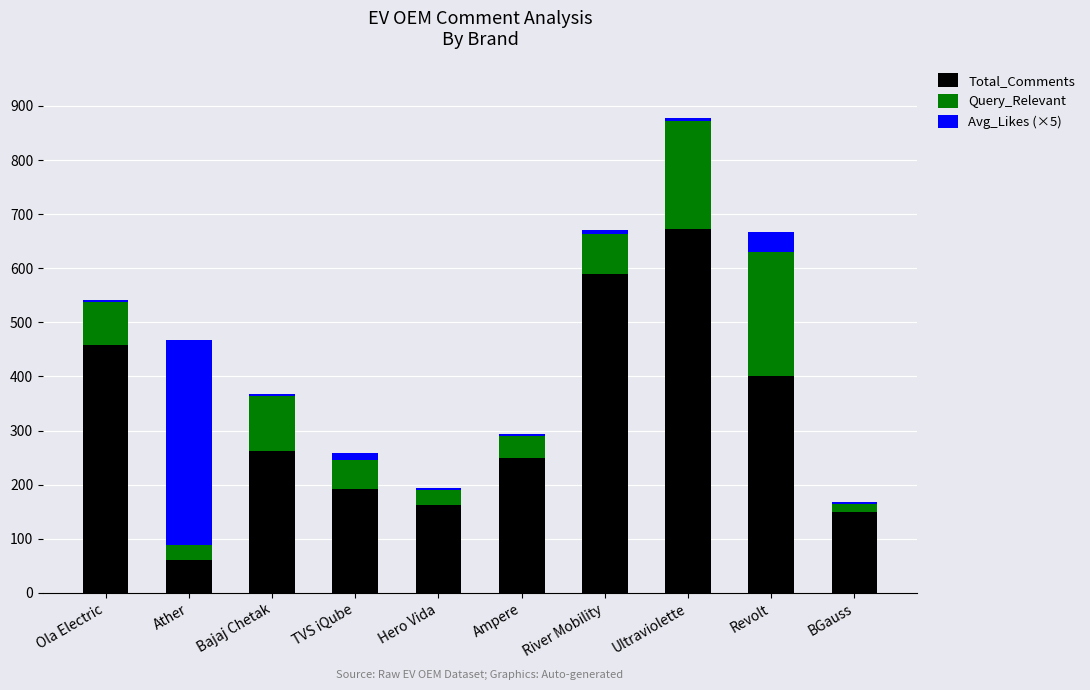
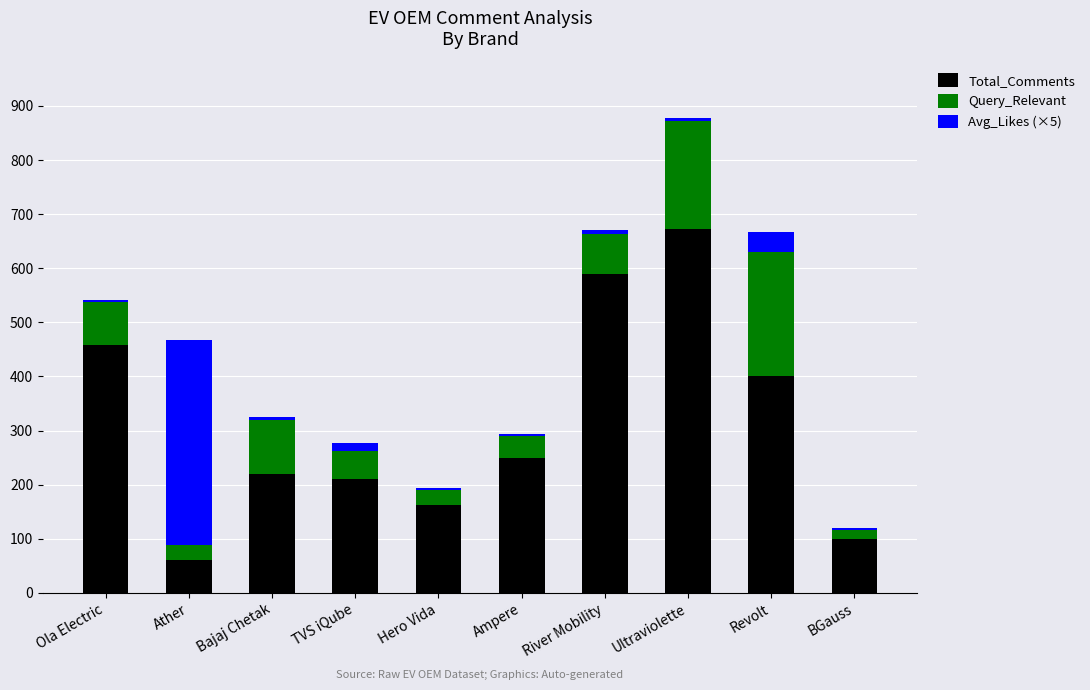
  {
    "Total_Comments": {
      "Ola Electric": 460,
      "Ather": 60,
-     "Bajaj Chetak": 260,
-     "TVS iQube": 190,
+     "Bajaj Chetak": 220,
+     "TVS iQube": 210,
      "Hero Vida": 160,
      "Ampere": 250,
      "River Mobility": 590,
      "Ultraviolette": 670,
      "Revolt": 400,
-     "BGauss": 150
+     "BGauss": 100
    },
    "Query_Relevant": {
      "Ola Electric": 80,
      "Ather": 30,
      "Bajaj Chetak": 100,
      "TVS iQube": 50,
      "Hero Vida": 30,
      "Ampere": 40,
      "River Mobility": 70,
      "Ultraviolette": 200,
      "Revolt": 230,
      "BGauss": 20
    },
    "Avg_Likes (×5)": {
      "Ather": 380,
      "Bajaj Chetak": 10,
      "TVS iQube": 10,
      "River Mobility": 10,
      "Ultraviolette": 10,
      "Revolt": 40
    }
  }
